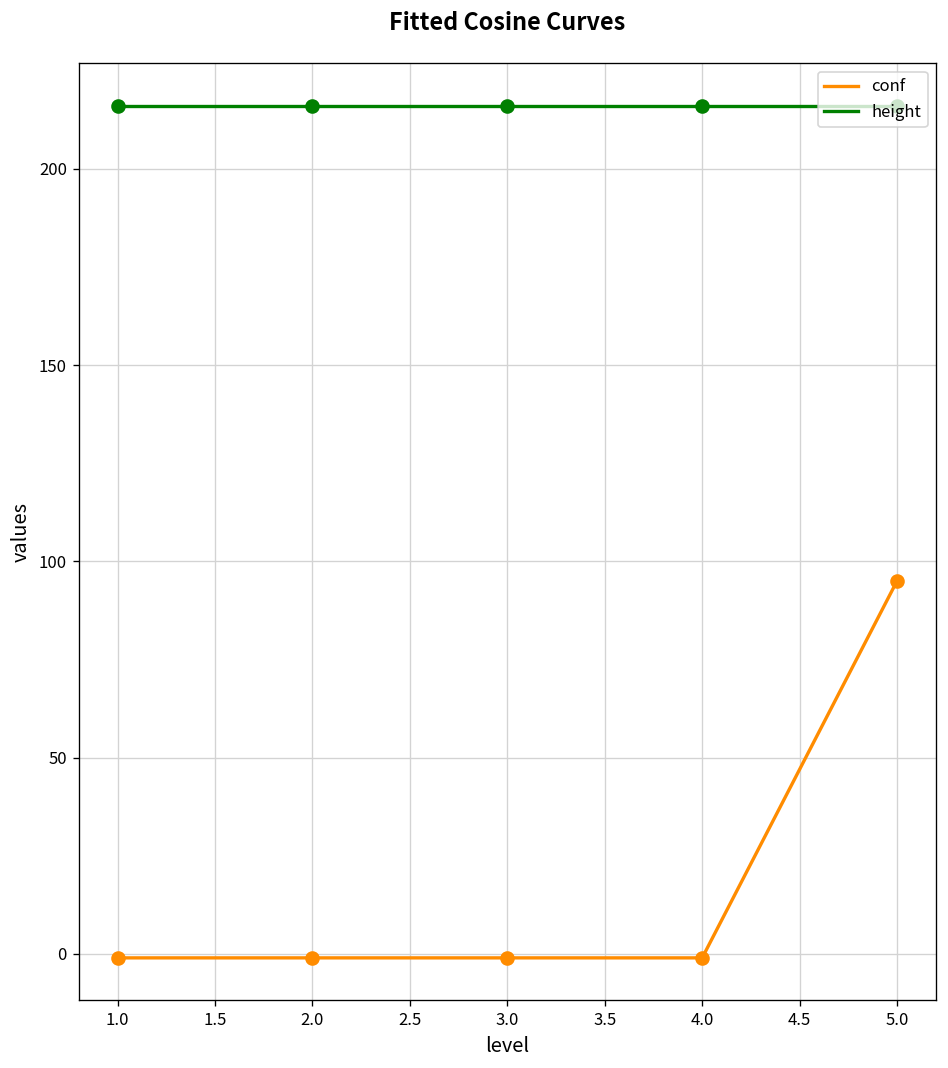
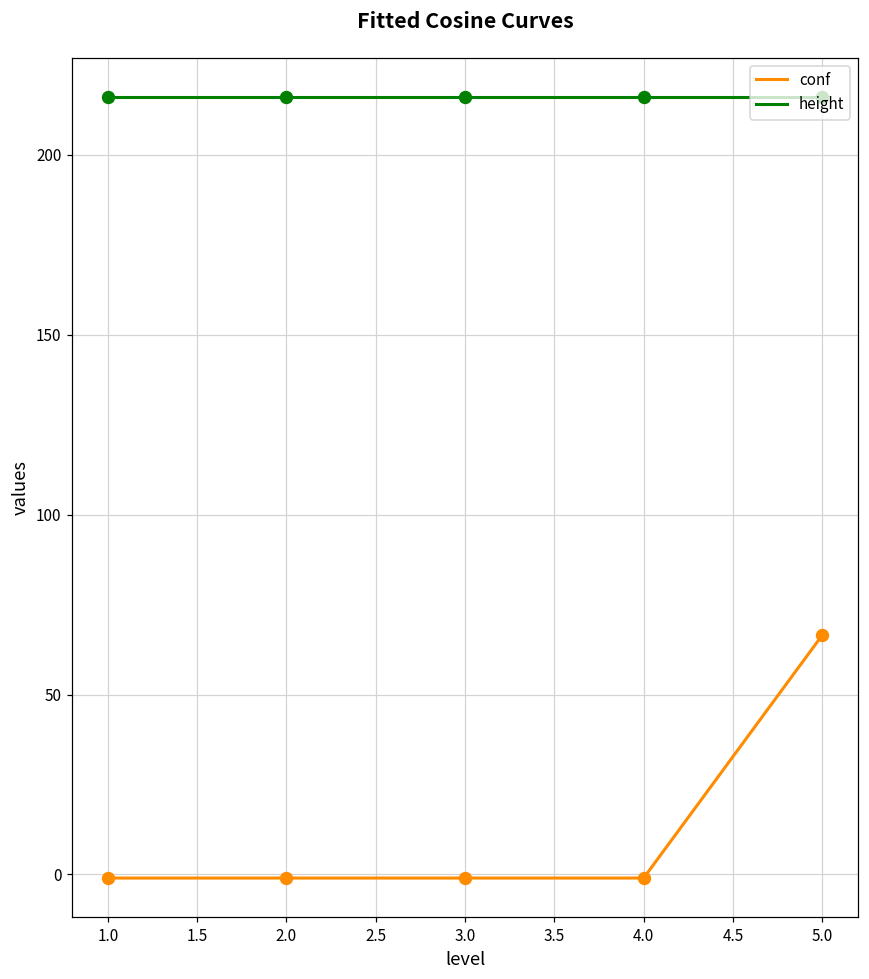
  {
    "conf": {
      "1.0": -1,
      "2.0": -1,
      "3.0": -1,
      "4.0": -1,
-     "5.0": 95
+     "5.0": 67
    },
    "height": {
      "1.0": 216,
      "2.0": 216,
      "3.0": 216,
      "4.0": 216
    }
  }
